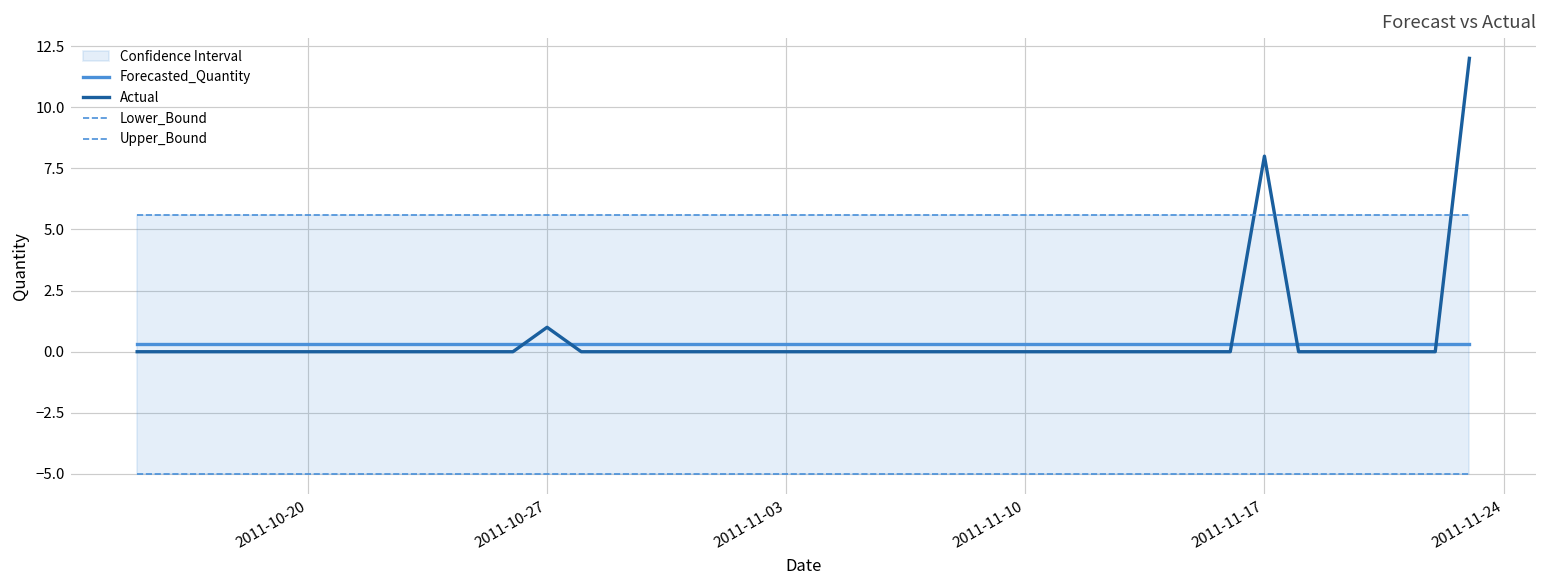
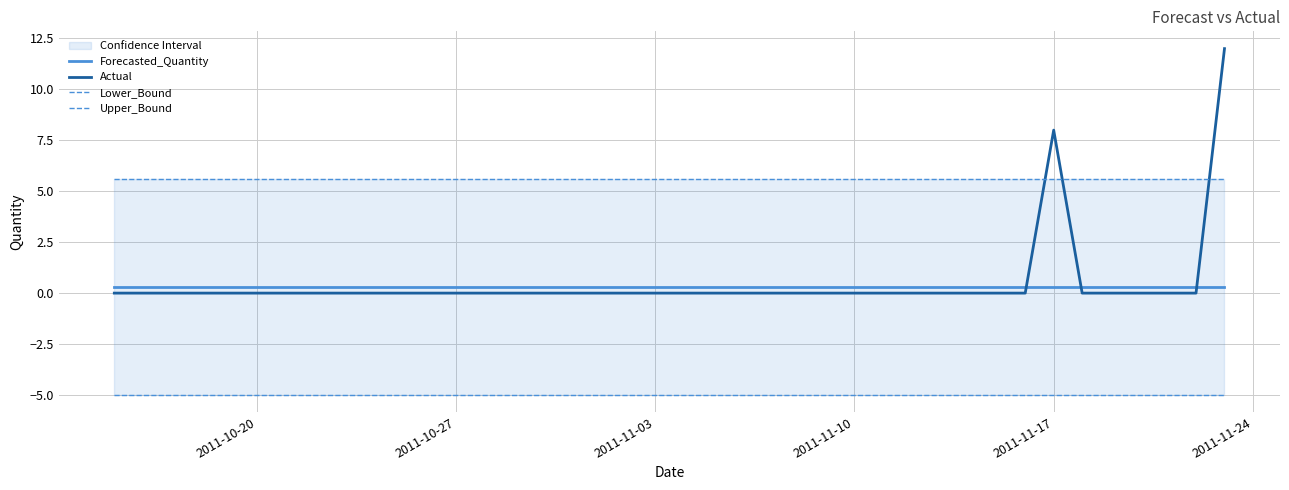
  {
    "Actual": {
      "2011-10-20": 0,
-     "2011-10-27": 1,
+     "2011-10-27": 0,
      "2011-11-03": 0,
      "2011-11-10": 0,
      "2011-11-17": 8
    }
  }
